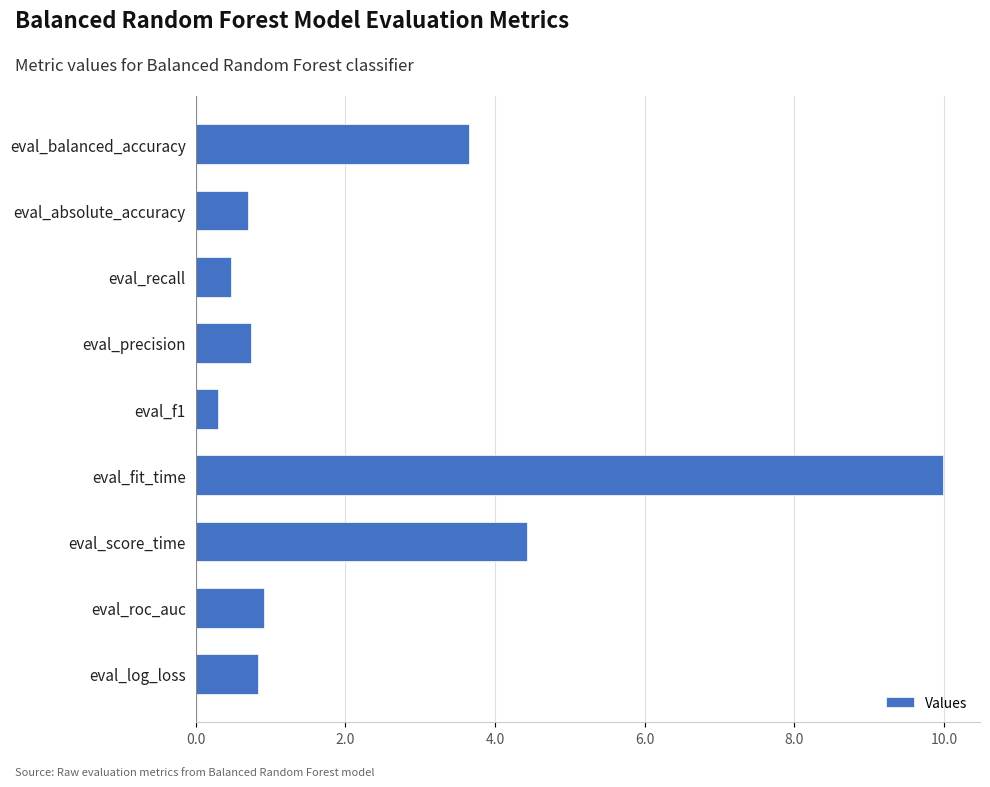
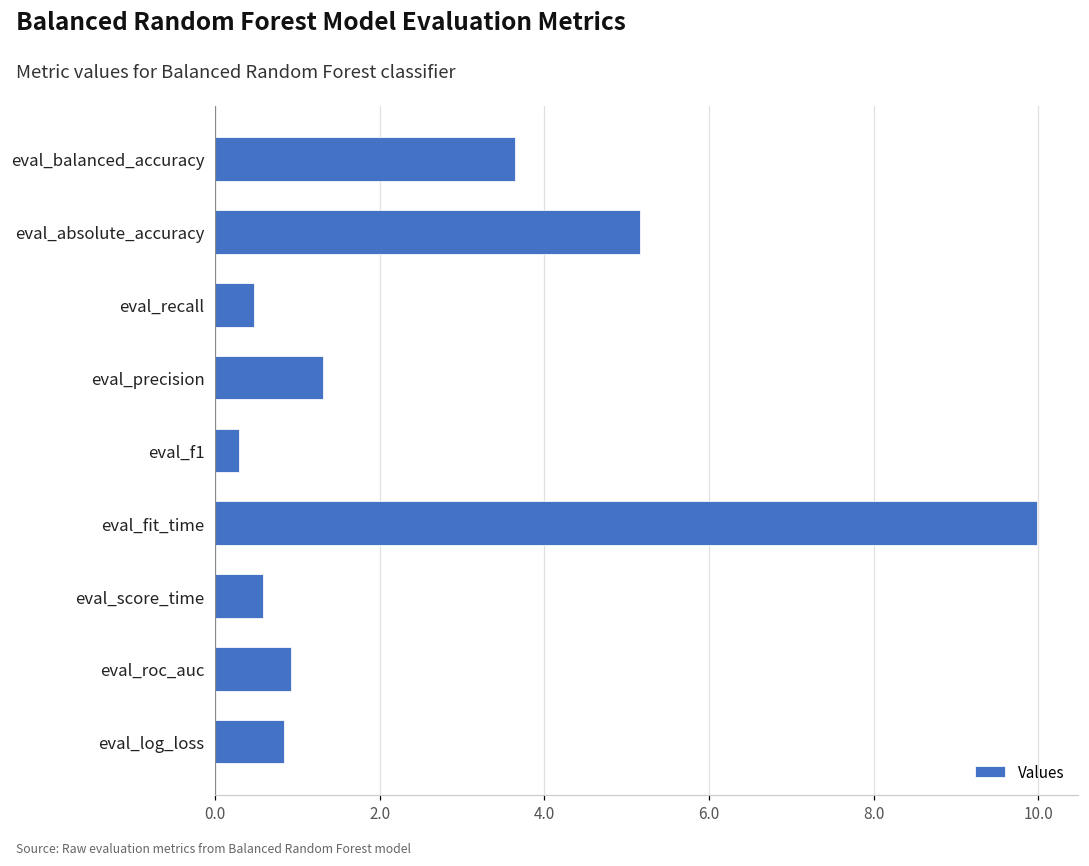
  {
    "eval_balanced_accuracy": 3.6,
-   "eval_absolute_accuracy": 0.7,
+   "eval_absolute_accuracy": 5.2,
    "eval_recall": 0.5,
-   "eval_precision": 0.7,
+   "eval_precision": 1.3,
    "eval_f1": 0.3,
    "eval_fit_time": 10.0,
-   "eval_score_time": 4.4,
+   "eval_score_time": 0.6,
    "eval_roc_auc": 0.9,
    "eval_log_loss": 0.8
  }
